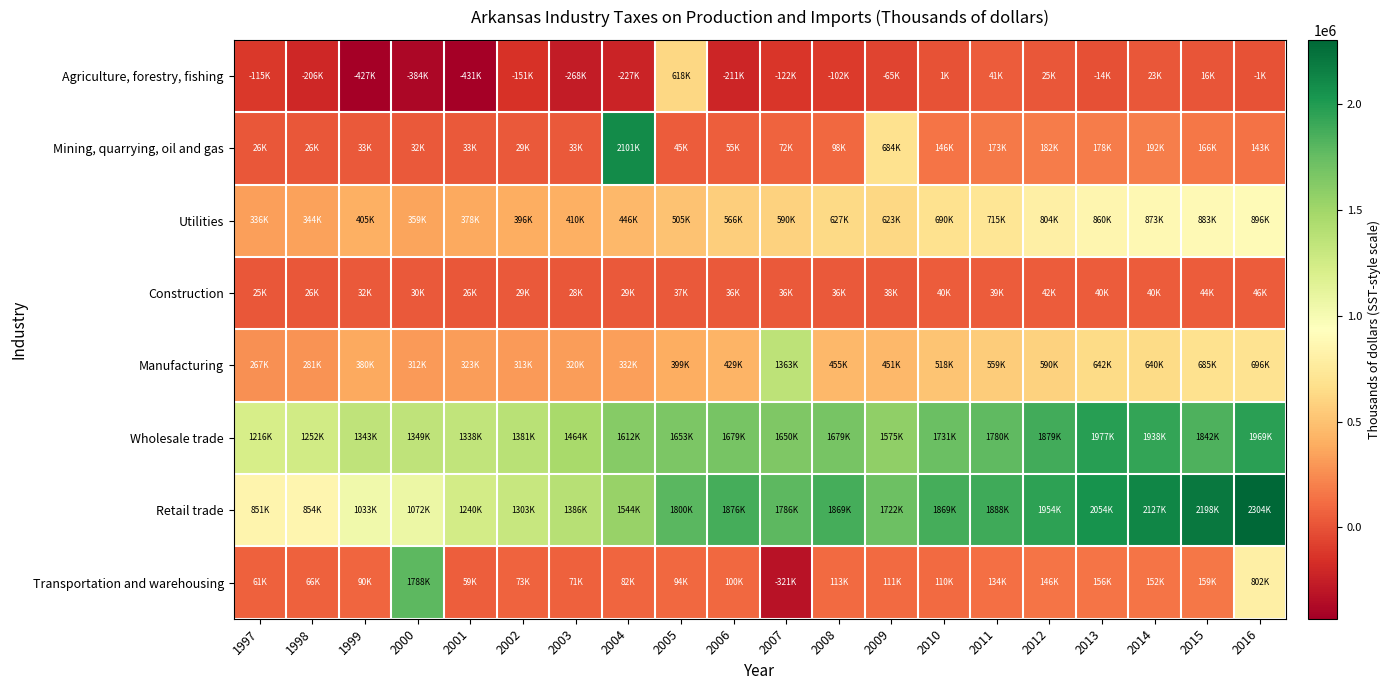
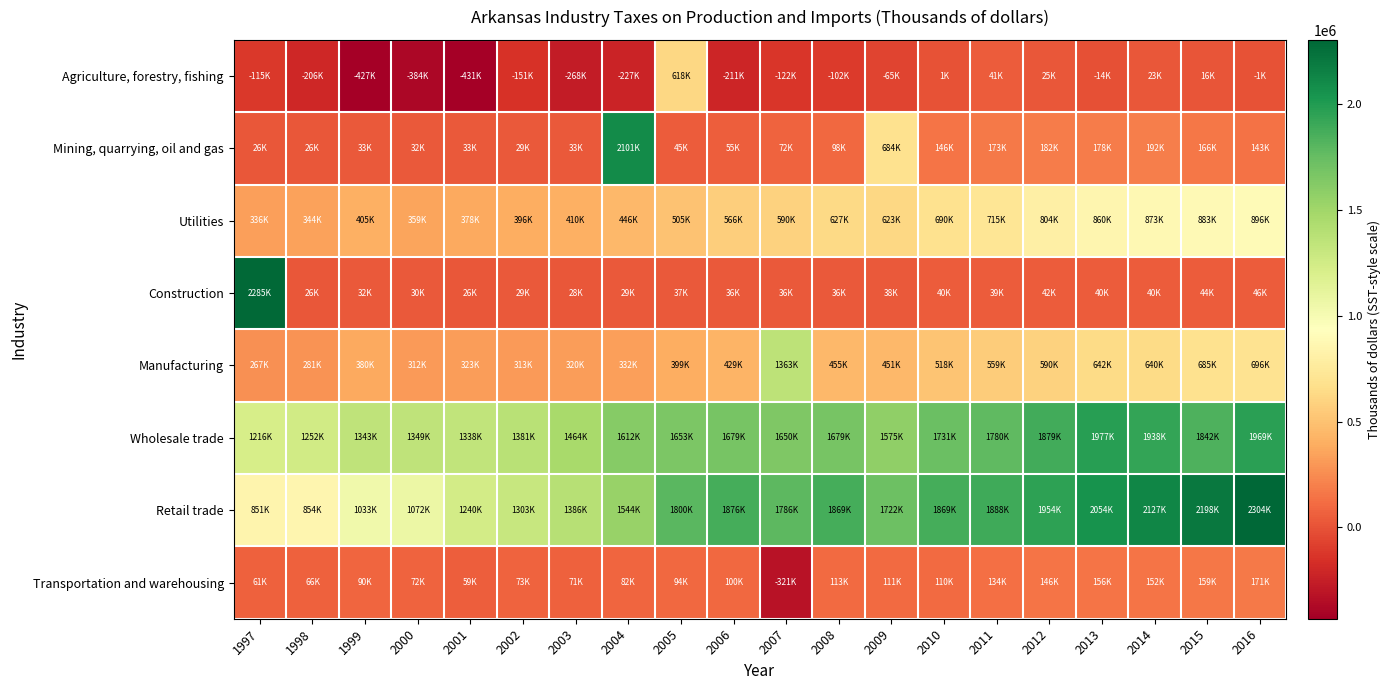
  {
    "Agriculture, forestry, fishing": {
      "1997": "-115K",
      "1998": "-206K",
      "1999": "-427K",
      "2000": "-384K",
      "2001": "-431K",
      "2002": "-151K",
      "2003": "-268K",
      "2004": "-227K",
      "2005": "618K",
      "2006": "-211K",
      "2007": "-122K",
      "2008": "-102K",
      "2009": "-65K",
      "2010": "1K",
      "2011": "41K",
      "2012": "25K",
      "2013": "-14K",
      "2014": "23K",
      "2015": "16K",
      "2016": "-1K"
    },
    "Mining, quarrying, oil and gas": {
      "1997": "26K",
      "1998": "26K",
      "1999": "33K",
      "2000": "32K",
      "2001": "33K",
      "2002": "29K",
      "2003": "33K",
      "2004": "2101K",
      "2005": "45K",
      "2006": "55K",
      "2007": "72K",
      "2008": "98K",
      "2009": "684K",
      "2010": "146K",
      "2011": "173K",
      "2012": "182K",
      "2013": "178K",
      "2014": "192K",
      "2015": "166K",
      "2016": "143K"
    },
    "Utilities": {
      "1997": "336K",
      "1998": "344K",
      "1999": "405K",
      "2000": "359K",
      "2001": "378K",
      "2002": "396K",
      "2003": "410K",
      "2004": "446K",
      "2005": "505K",
      "2006": "566K",
      "2007": "590K",
      "2008": "627K",
      "2009": "623K",
      "2010": "690K",
      "2011": "715K",
      "2012": "804K",
      "2013": "860K",
      "2014": "873K",
      "2015": "883K",
      "2016": "896K"
    },
    "Construction": {
-     "1997": "25K",
+     "1997": "2285K",
      "1998": "26K",
      "1999": "32K",
      "2000": "30K",
      "2001": "26K",
      "2002": "29K",
      "2003": "28K",
      "2004": "29K",
      "2005": "37K",
      "2006": "36K",
      "2007": "36K",
      "2008": "36K",
      "2009": "38K",
      "2010": "40K",
      "2011": "39K",
      "2012": "42K",
      "2013": "40K",
      "2014": "40K",
      "2015": "44K",
      "2016": "46K"
    },
    "Manufacturing": {
      "1997": "267K",
      "1998": "281K",
      "1999": "380K",
      "2000": "312K",
      "2001": "323K",
      "2002": "313K",
      "2003": "320K",
      "2004": "332K",
      "2005": "399K",
      "2006": "429K",
      "2007": "1363K",
      "2008": "455K",
      "2009": "451K",
      "2010": "518K",
      "2011": "559K",
      "2012": "590K",
      "2013": "642K",
      "2014": "640K",
      "2015": "685K",
      "2016": "696K"
    },
    "Wholesale trade": {
      "1997": "1216K",
      "1998": "1252K",
      "1999": "1343K",
      "2000": "1349K",
      "2001": "1338K",
      "2002": "1381K",
      "2003": "1464K",
      "2004": "1612K",
      "2005": "1653K",
      "2006": "1679K",
      "2007": "1650K",
      "2008": "1679K",
      "2009": "1575K",
      "2010": "1731K",
      "2011": "1780K",
      "2012": "1879K",
      "2013": "1977K",
      "2014": "1938K",
      "2015": "1842K",
      "2016": "1969K"
    },
    "Retail trade": {
      "1997": "851K",
      "1998": "854K",
      "1999": "1033K",
      "2000": "1072K",
      "2001": "1240K",
      "2002": "1303K",
      "2003": "1386K",
      "2004": "1544K",
      "2005": "1800K",
      "2006": "1876K",
      "2007": "1786K",
      "2008": "1869K",
      "2009": "1722K",
      "2010": "1869K",
      "2011": "1888K",
      "2012": "1954K",
      "2013": "2054K",
      "2014": "2127K",
      "2015": "2198K",
      "2016": "2304K"
    },
    "Transportation and warehousing": {
      "1997": "61K",
      "1998": "66K",
      "1999": "90K",
-     "2000": "1788K",
+     "2000": "72K",
      "2001": "59K",
      "2002": "73K",
      "2003": "71K",
      "2004": "82K",
      "2005": "94K",
      "2006": "100K",
      "2007": "-321K",
      "2008": "113K",
      "2009": "111K",
      "2010": "110K",
      "2011": "134K",
      "2012": "146K",
      "2013": "156K",
      "2014": "152K",
      "2015": "159K",
-     "2016": "802K"
+     "2016": "171K"
    }
  }
